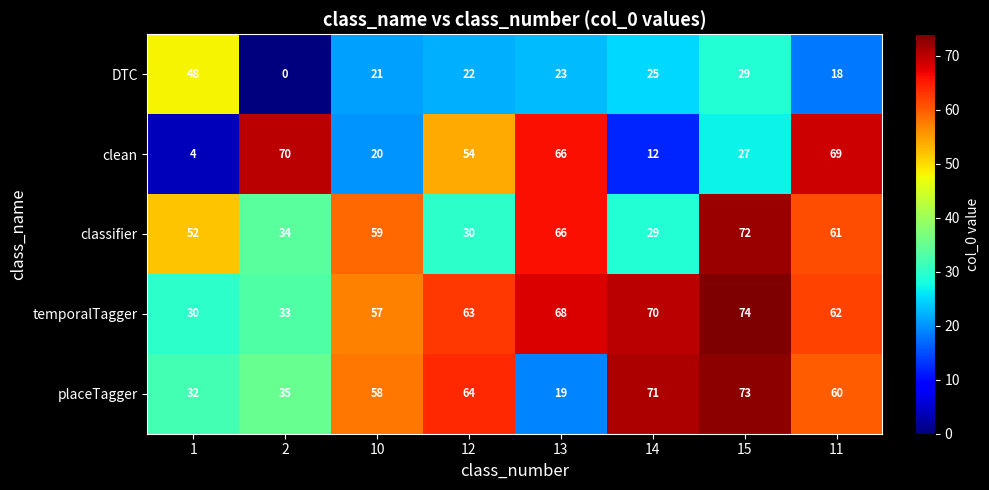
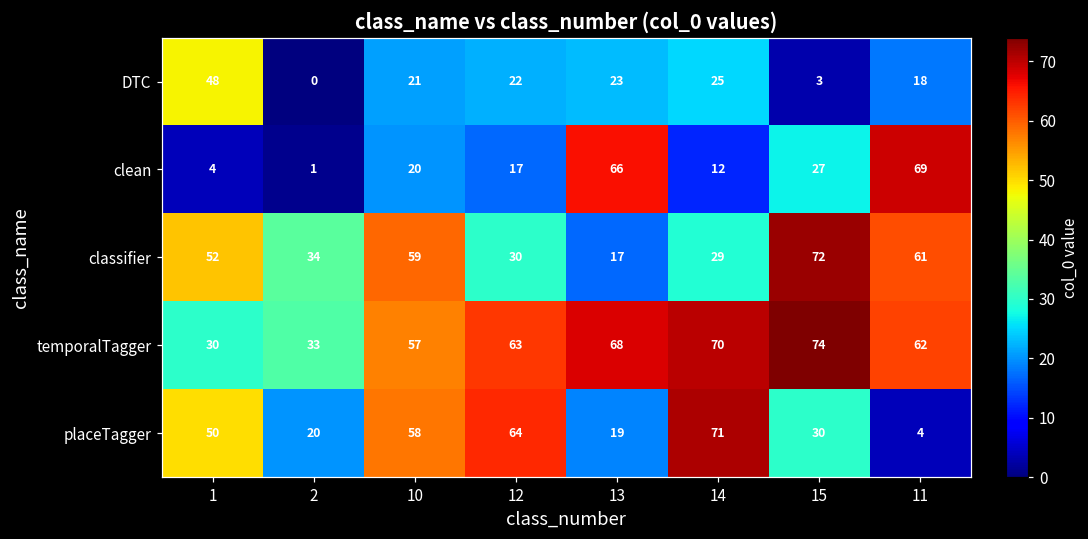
  {
    "DTC": {
      "1": 48,
      "2": 0,
      "10": 21,
      "12": 22,
      "13": 23,
      "14": 25,
-     "15": 29,
+     "15": 3,
      "11": 18
    },
    "clean": {
      "1": 4,
-     "2": 70,
+     "2": 1,
      "10": 20,
-     "12": 54,
+     "12": 17,
      "13": 66,
      "14": 12,
      "15": 27,
      "11": 69
    },
    "classifier": {
      "1": 52,
      "2": 34,
      "10": 59,
      "12": 30,
-     "13": 66,
+     "13": 17,
      "14": 29,
      "15": 72,
      "11": 61
    },
    "temporalTagger": {
      "1": 30,
      "2": 33,
      "10": 57,
      "12": 63,
      "13": 68,
      "14": 70,
      "15": 74,
      "11": 62
    },
    "placeTagger": {
-     "1": 32,
-     "2": 35,
+     "1": 50,
+     "2": 20,
      "10": 58,
      "12": 64,
      "13": 19,
      "14": 71,
-     "15": 73,
-     "11": 60
+     "15": 30,
+     "11": 4
    }
  }
